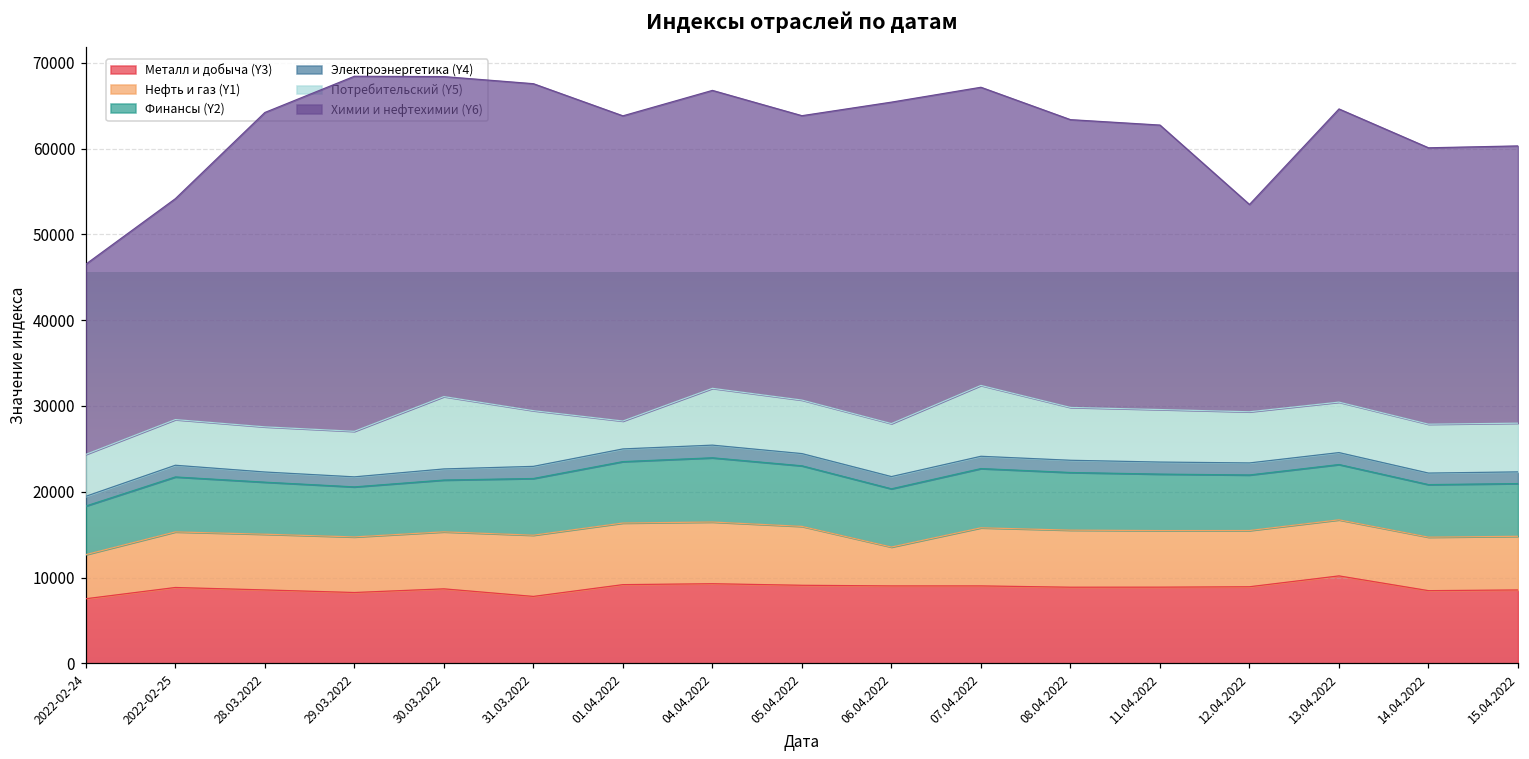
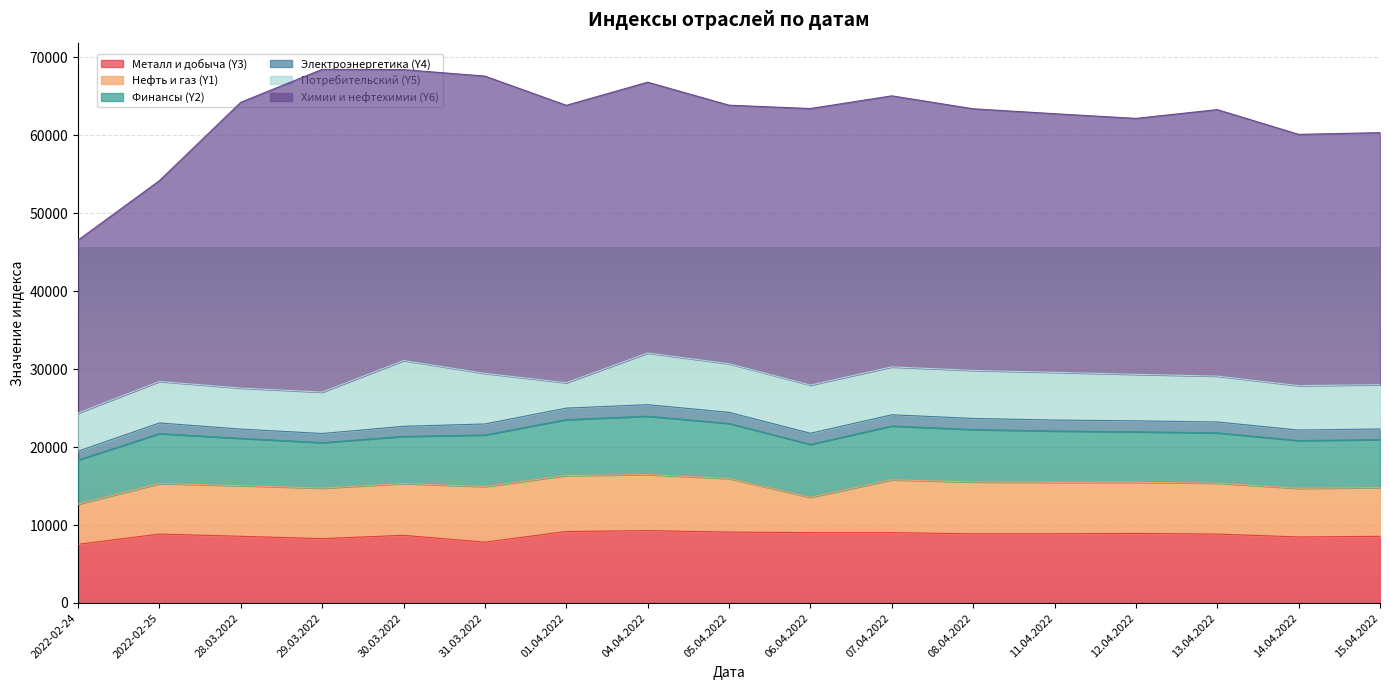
  {
    "Металл и добыча (Y3)": {
      "2022-02-24": 8000,
      "2022-02-25": 9000,
      "28.03.2022": 9000,
      "29.03.2022": 8000,
      "30.03.2022": 9000,
      "31.03.2022": 8000,
      "01.04.2022": 9000,
      "04.04.2022": 9000,
      "05.04.2022": 9000,
      "06.04.2022": 9000,
      "07.04.2022": 9000,
      "08.04.2022": 9000,
      "11.04.2022": 9000,
      "12.04.2022": 9000,
-     "13.04.2022": 10000,
+     "13.04.2022": 9000,
      "14.04.2022": 8000,
      "15.04.2022": 9000
    },
    "Нефть и газ (Y1)": {
      "2022-02-24": 5000,
      "2022-02-25": 6000,
      "28.03.2022": 6000,
      "29.03.2022": 6000,
      "30.03.2022": 7000,
      "31.03.2022": 7000,
      "01.04.2022": 7000,
      "04.04.2022": 7000,
      "05.04.2022": 7000,
      "06.04.2022": 5000,
      "07.04.2022": 7000,
      "08.04.2022": 7000,
      "11.04.2022": 7000,
      "12.04.2022": 7000,
      "13.04.2022": 7000,
      "14.04.2022": 6000,
      "15.04.2022": 6000
    },
    "Потребительский (Y5)": {
      "2022-02-24": 5000,
      "2022-02-25": 5000,
      "28.03.2022": 5000,
      "29.03.2022": 5000,
      "30.03.2022": 8000,
      "31.03.2022": 6000,
      "01.04.2022": 3000,
      "04.04.2022": 7000,
      "05.04.2022": 6000,
      "06.04.2022": 6000,
-     "07.04.2022": 8000,
+     "07.04.2022": 6000,
      "08.04.2022": 6000,
      "11.04.2022": 6000,
      "12.04.2022": 6000,
      "13.04.2022": 6000,
      "14.04.2022": 6000,
      "15.04.2022": 6000
    },
    "Химии и нефтехимии (Y6)": {
      "2022-02-24": 22000,
      "2022-02-25": 26000,
      "31.03.2022": 38000,
      "01.04.2022": 36000,
      "04.04.2022": 35000,
      "05.04.2022": 33000,
-     "06.04.2022": 37000,
+     "06.04.2022": 35000,
      "07.04.2022": 35000,
      "08.04.2022": 34000,
      "11.04.2022": 33000,
-     "12.04.2022": 24000,
+     "12.04.2022": 33000,
      "13.04.2022": 34000,
      "14.04.2022": 32000,
      "15.04.2022": 32000
    }
  }
